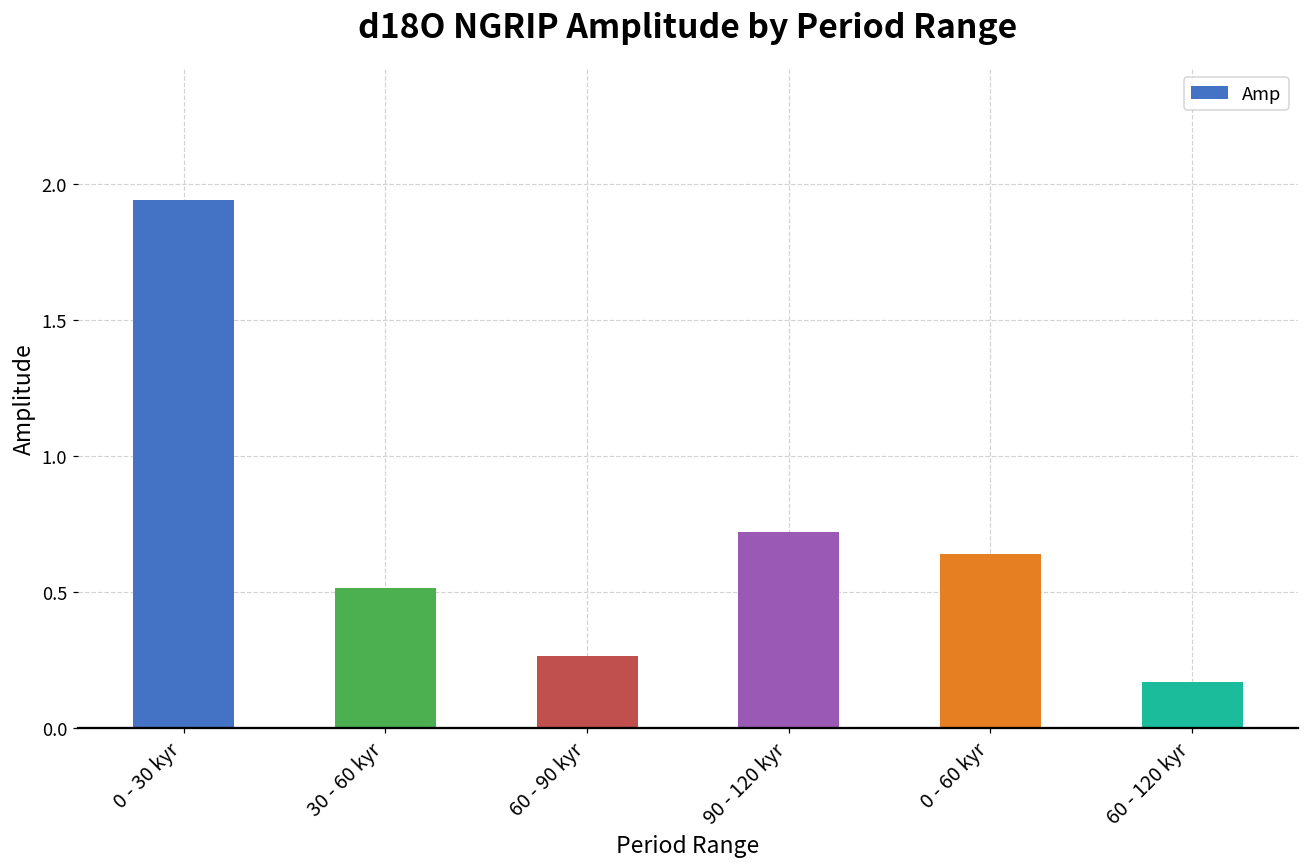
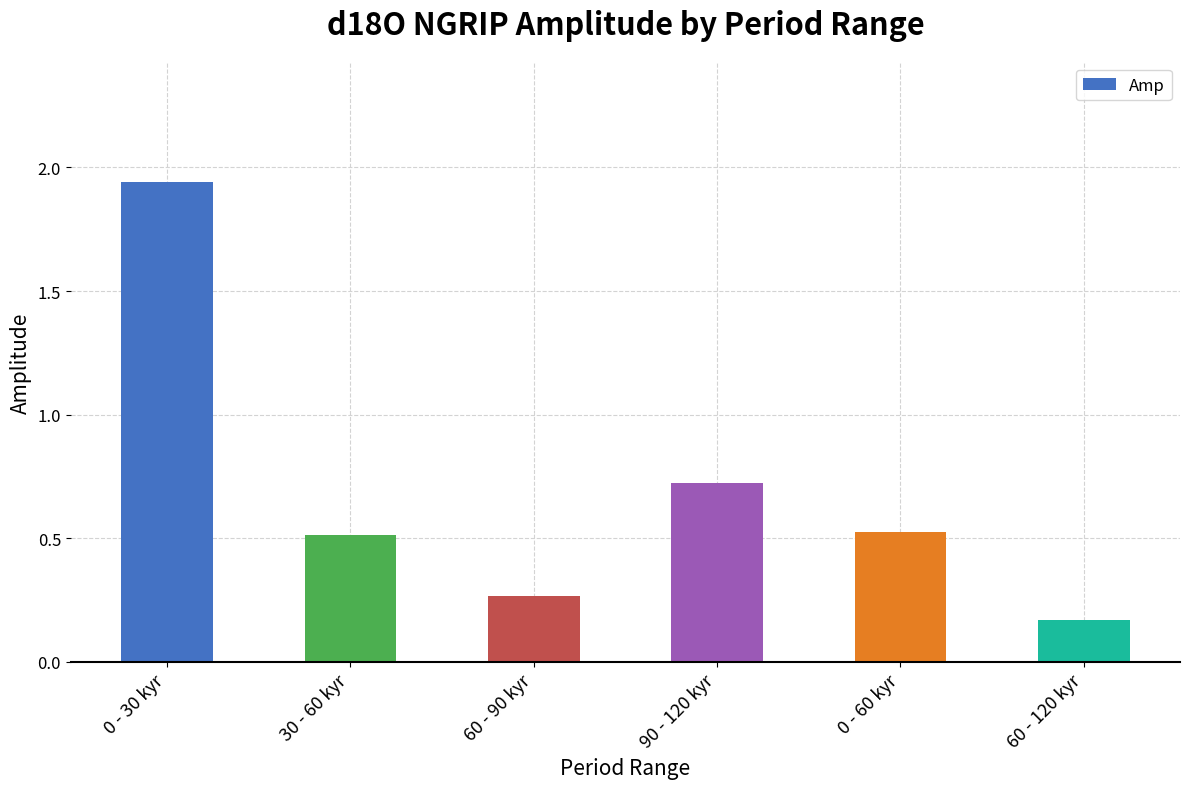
  {
    "0 - 30 kyr": 1.94,
    "30 - 60 kyr": 0.52,
    "60 - 90 kyr": 0.27,
    "90 - 120 kyr": 0.72,
-   "0 - 60 kyr": 0.64,
+   "0 - 60 kyr": 0.53,
    "60 - 120 kyr": 0.17
  }
